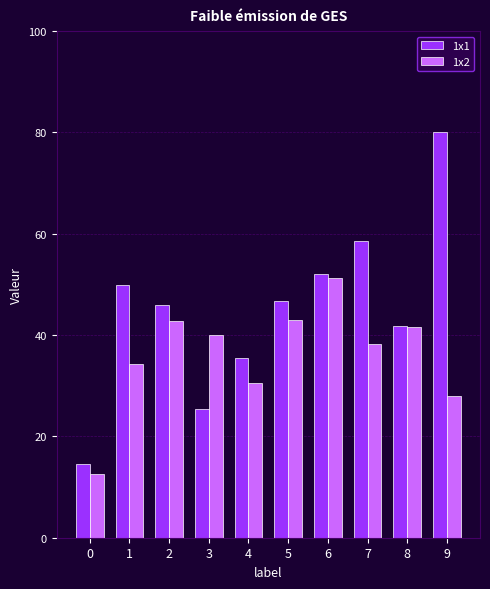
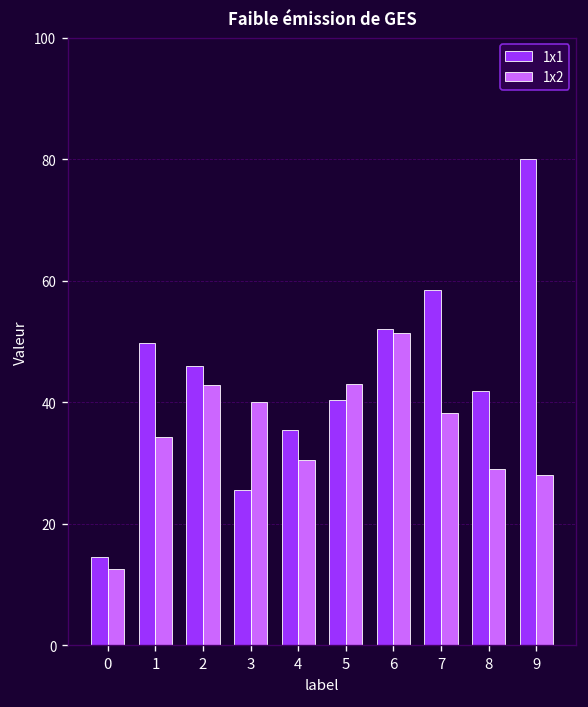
  {
    "1x1": {
      "0": 15,
      "1": 50,
      "2": 46,
      "3": 26,
      "4": 35,
-     "5": 47,
+     "5": 40,
      "6": 52,
      "7": 59,
      "8": 42,
      "9": 80
    },
    "1x2": {
      "0": 13,
      "1": 34,
      "2": 43,
      "3": 40,
      "4": 31,
      "5": 43,
      "6": 51,
      "7": 38,
-     "8": 42,
+     "8": 29,
      "9": 28
    }
  }
